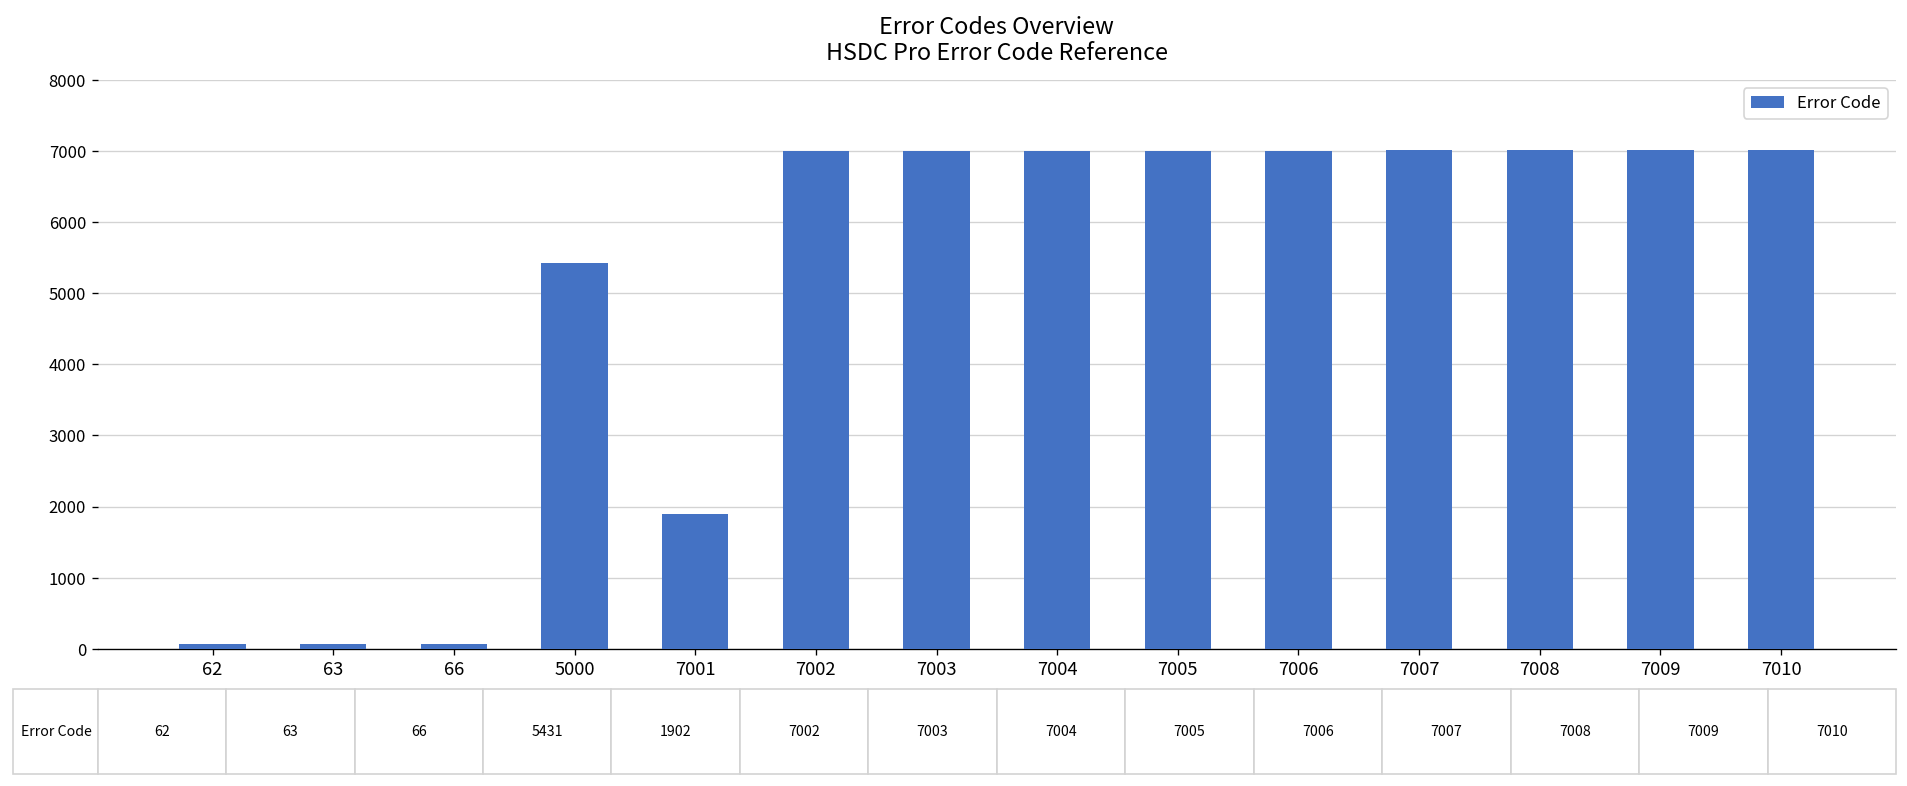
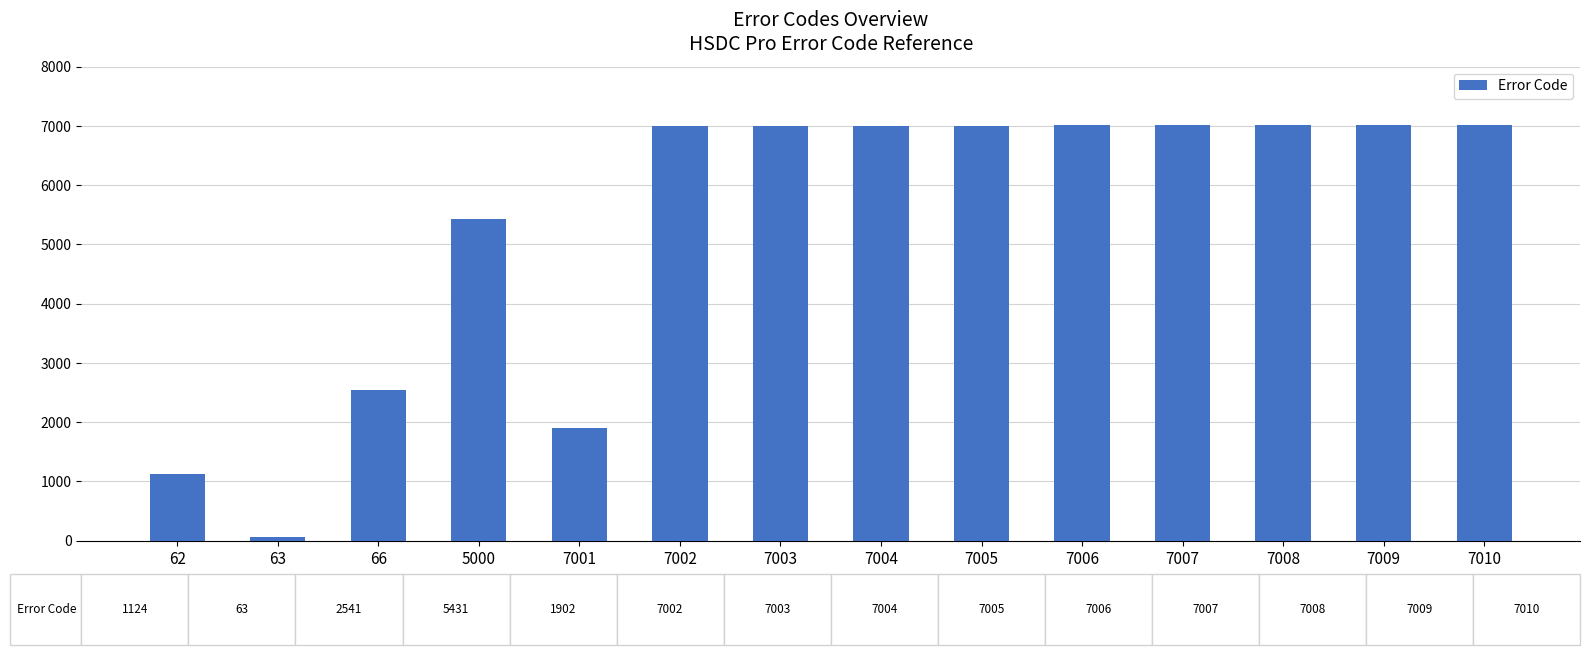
  {
-   "62": 62,
-   "66": 66
+   "62": 1124,
+   "66": 2541
  }
